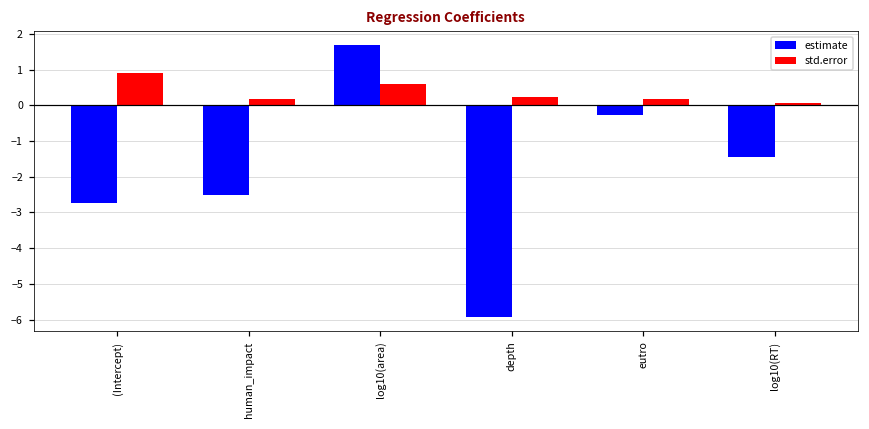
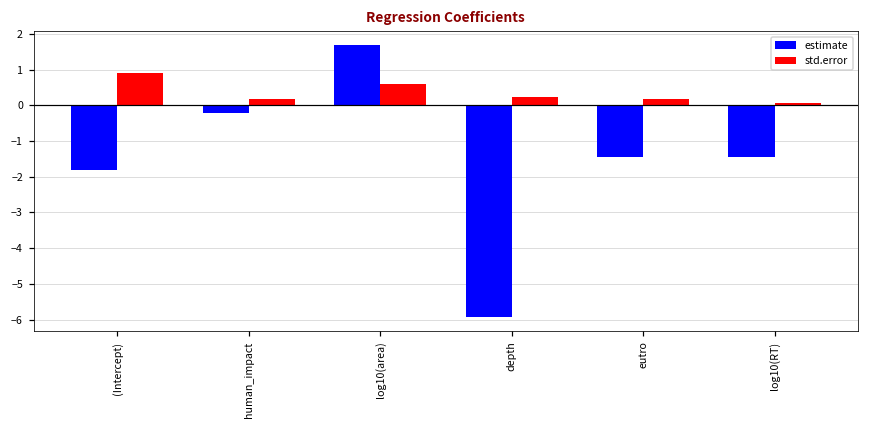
  {
    "estimate": {
-     "(Intercept)": -2.7,
-     "human_impact": -2.5,
+     "(Intercept)": -1.8,
+     "human_impact": -0.2,
      "log10(area)": 1.7,
      "depth": -5.9,
-     "eutro": -0.3,
+     "eutro": -1.4,
      "log10(RT)": -1.5
    },
    "std.error": {
      "(Intercept)": 0.9,
      "human_impact": 0.2,
      "log10(area)": 0.6,
      "depth": 0.2,
      "eutro": 0.2
    }
  }
